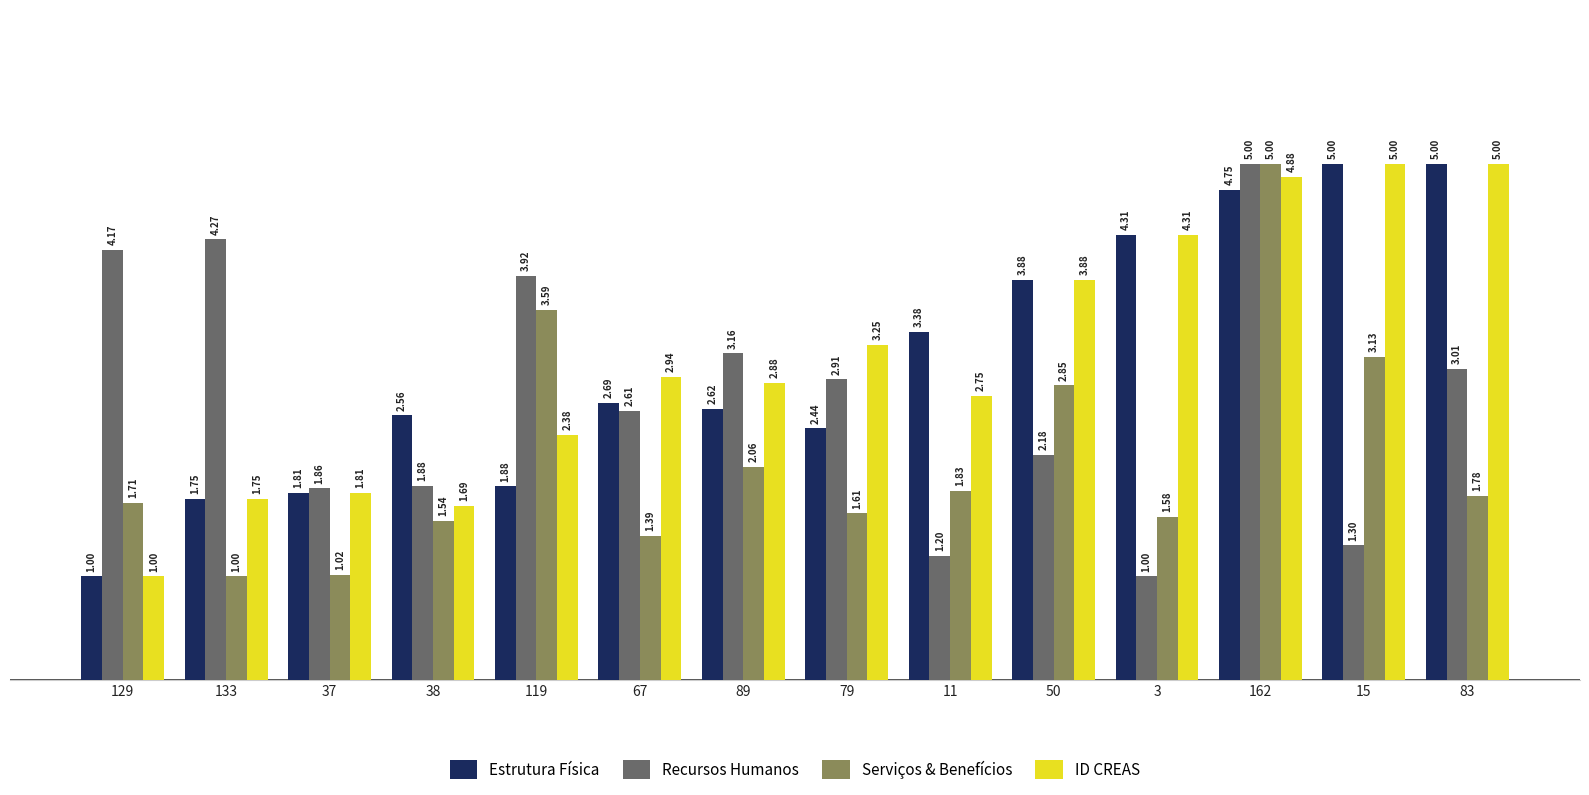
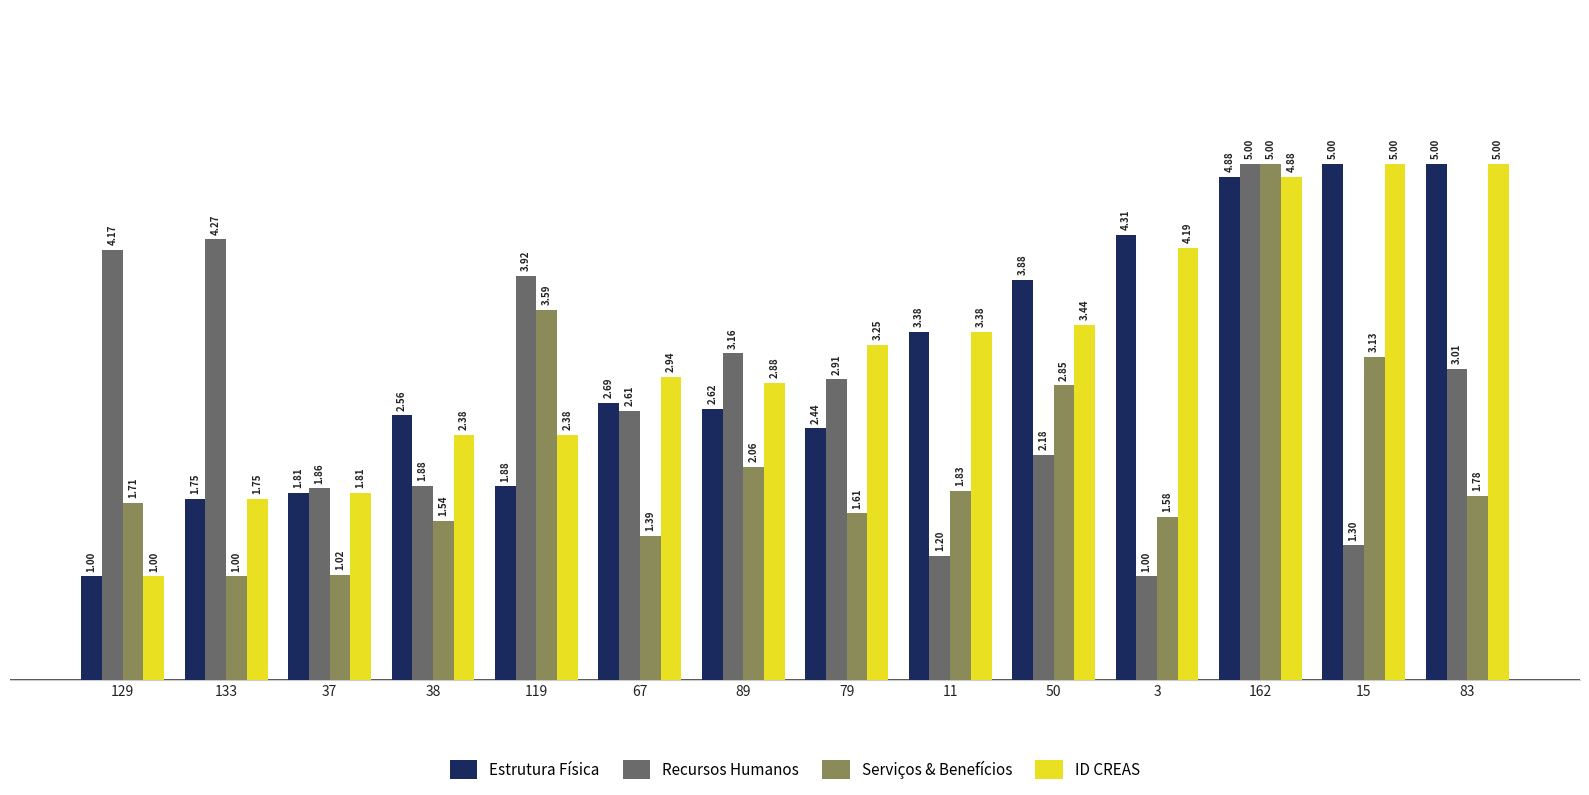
  {
    "Estrutura Física": {
      "129": 1.00,
      "133": 1.75,
      "37": 1.81,
      "38": 2.56,
      "119": 1.88,
      "67": 2.69,
      "89": 2.62,
      "79": 2.44,
      "11": 3.38,
      "50": 3.88,
      "3": 4.31,
-     "162": 4.75,
+     "162": 4.88,
      "15": 5.00,
      "83": 5.00
    },
    "ID CREAS": {
      "129": 1.00,
      "133": 1.75,
      "37": 1.81,
-     "38": 1.69,
+     "38": 2.38,
      "119": 2.38,
      "67": 2.94,
      "89": 2.88,
      "79": 3.25,
-     "11": 2.75,
-     "50": 3.88,
-     "3": 4.31,
+     "11": 3.38,
+     "50": 3.44,
+     "3": 4.19,
      "162": 4.88,
      "15": 5.00,
      "83": 5.00
    }
  }
